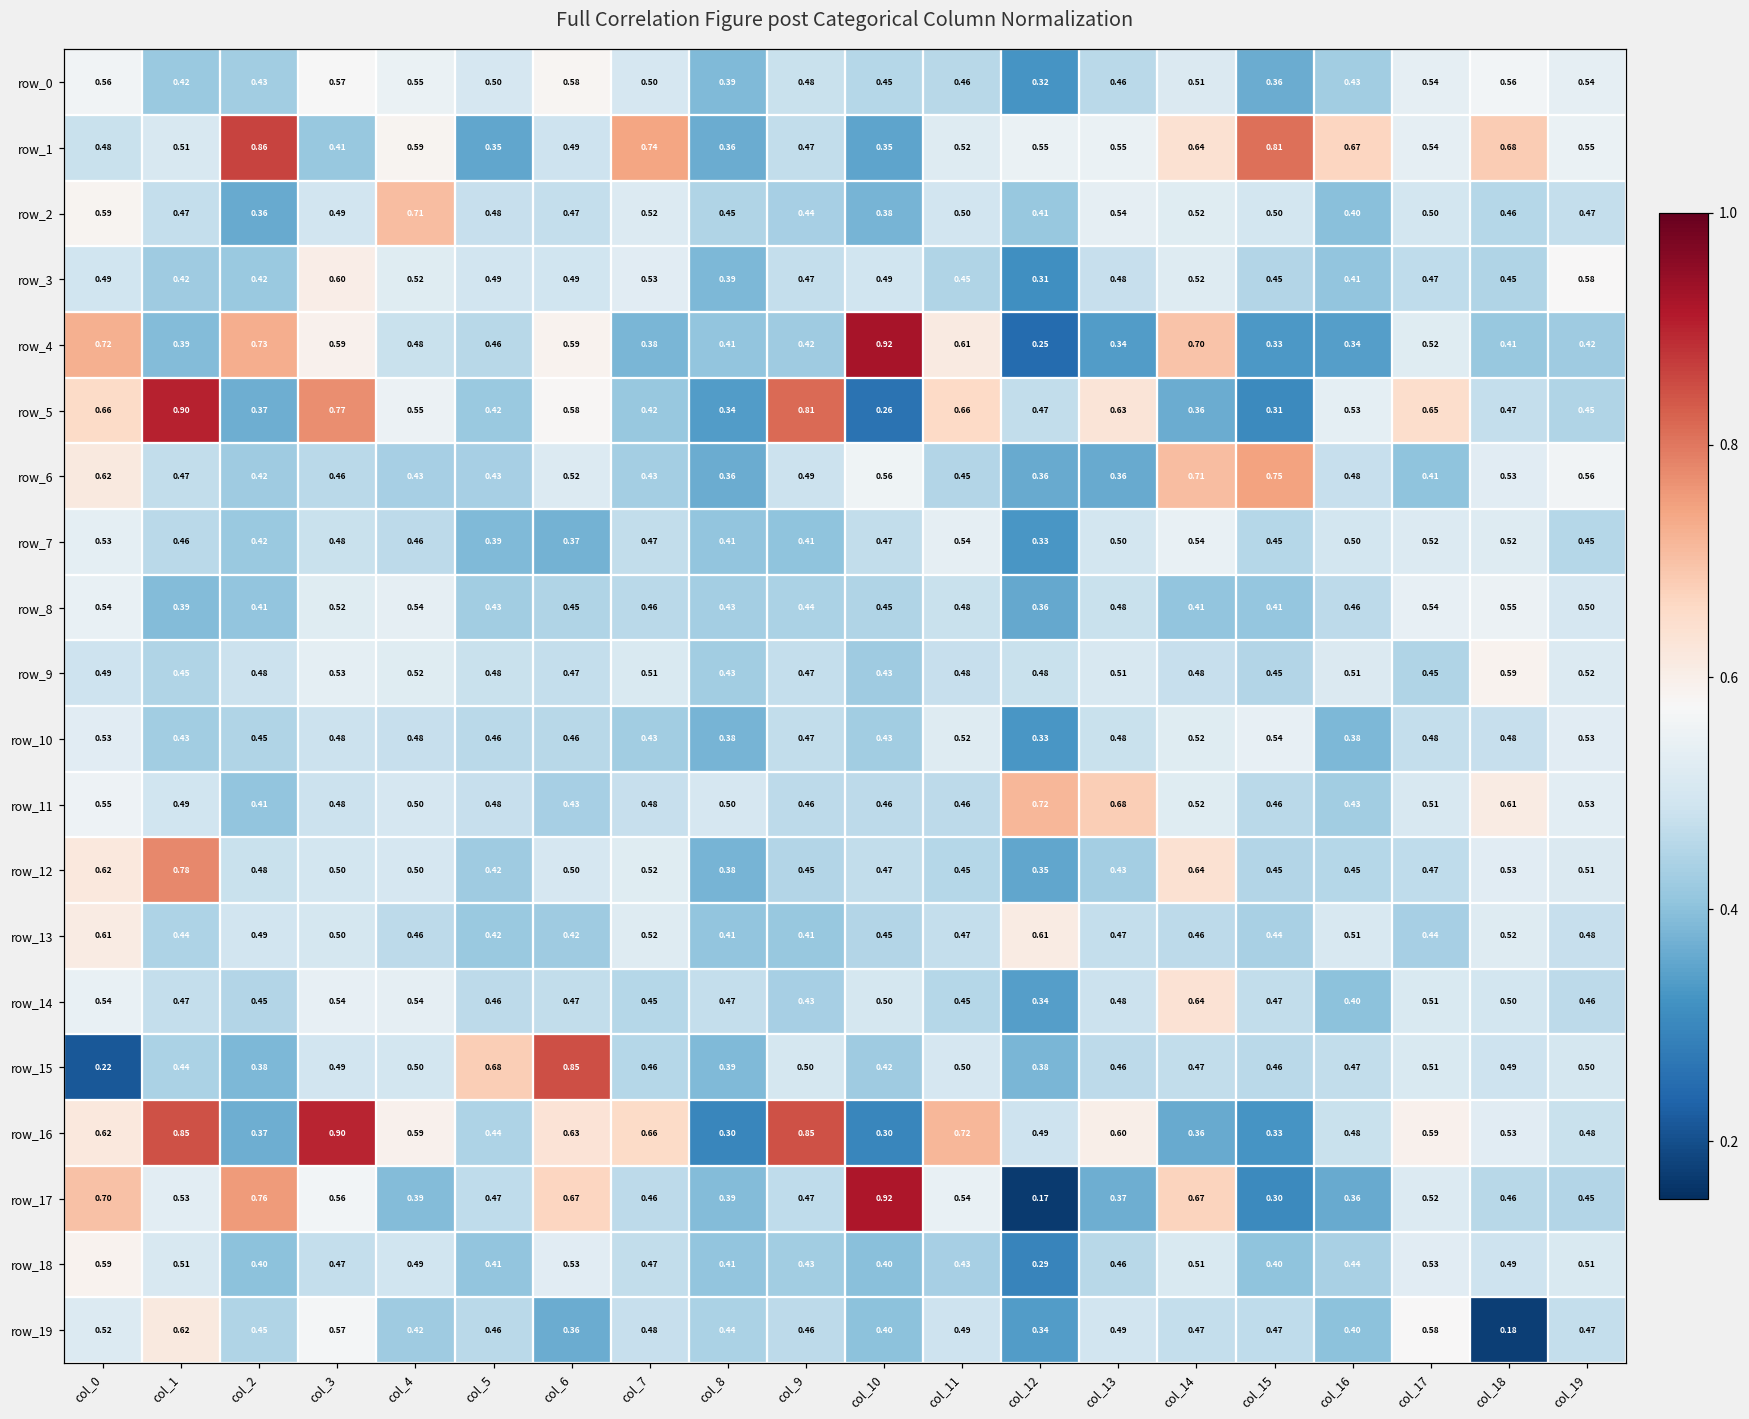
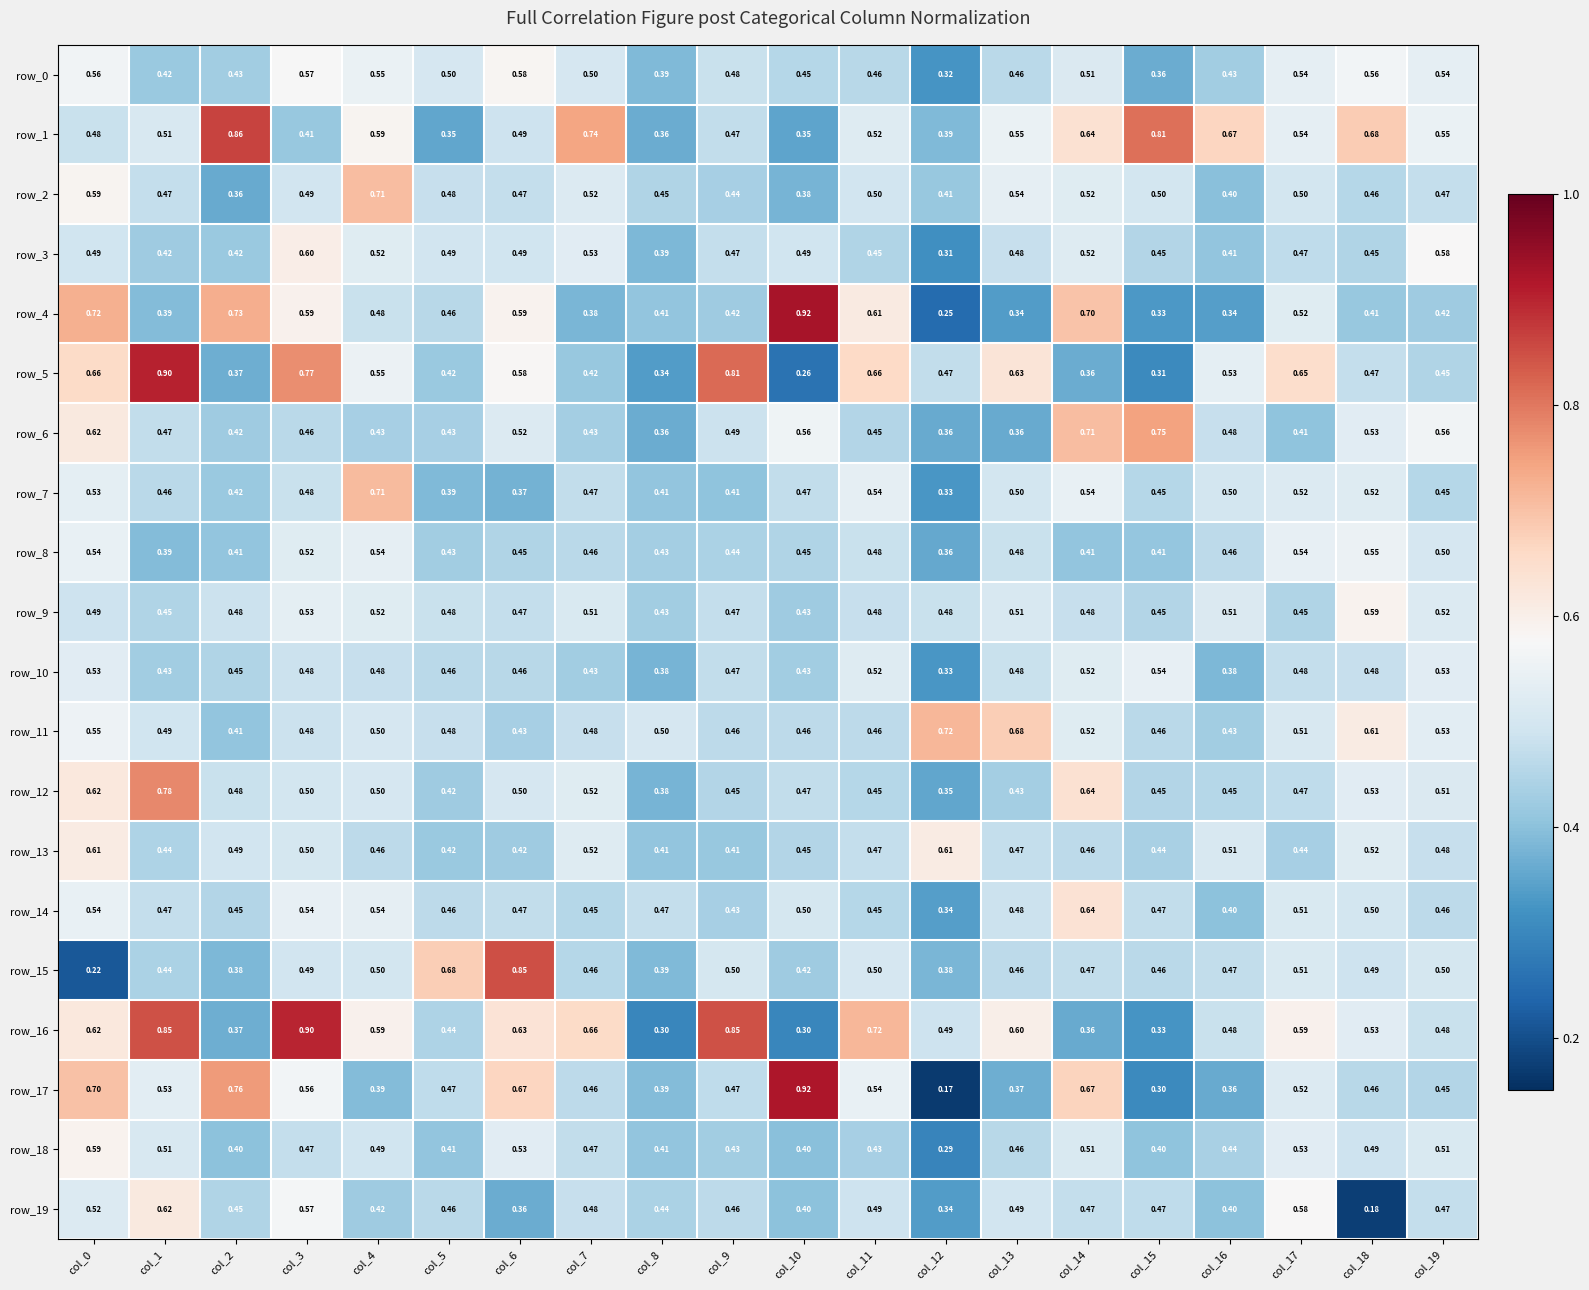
  {
    "row_1": {
      "col_0": 0.48,
      "col_1": 0.51,
      "col_2": 0.86,
      "col_3": 0.41,
      "col_4": 0.59,
      "col_5": 0.35,
      "col_6": 0.49,
      "col_7": 0.74,
      "col_8": 0.36,
      "col_9": 0.47,
      "col_10": 0.35,
      "col_11": 0.52,
-     "col_12": 0.55,
+     "col_12": 0.39,
      "col_13": 0.55,
      "col_14": 0.64,
      "col_15": 0.81,
      "col_16": 0.67,
      "col_17": 0.54,
      "col_18": 0.68,
      "col_19": 0.55
    },
    "row_7": {
      "col_0": 0.53,
      "col_1": 0.46,
      "col_2": 0.42,
      "col_3": 0.48,
-     "col_4": 0.46,
+     "col_4": 0.71,
      "col_5": 0.39,
      "col_6": 0.37,
      "col_7": 0.47,
      "col_8": 0.41,
      "col_9": 0.41,
      "col_10": 0.47,
      "col_11": 0.54,
      "col_12": 0.33,
      "col_13": 0.50,
      "col_14": 0.54,
      "col_15": 0.45,
      "col_16": 0.50,
      "col_17": 0.52,
      "col_18": 0.52,
      "col_19": 0.45
    }
  }
